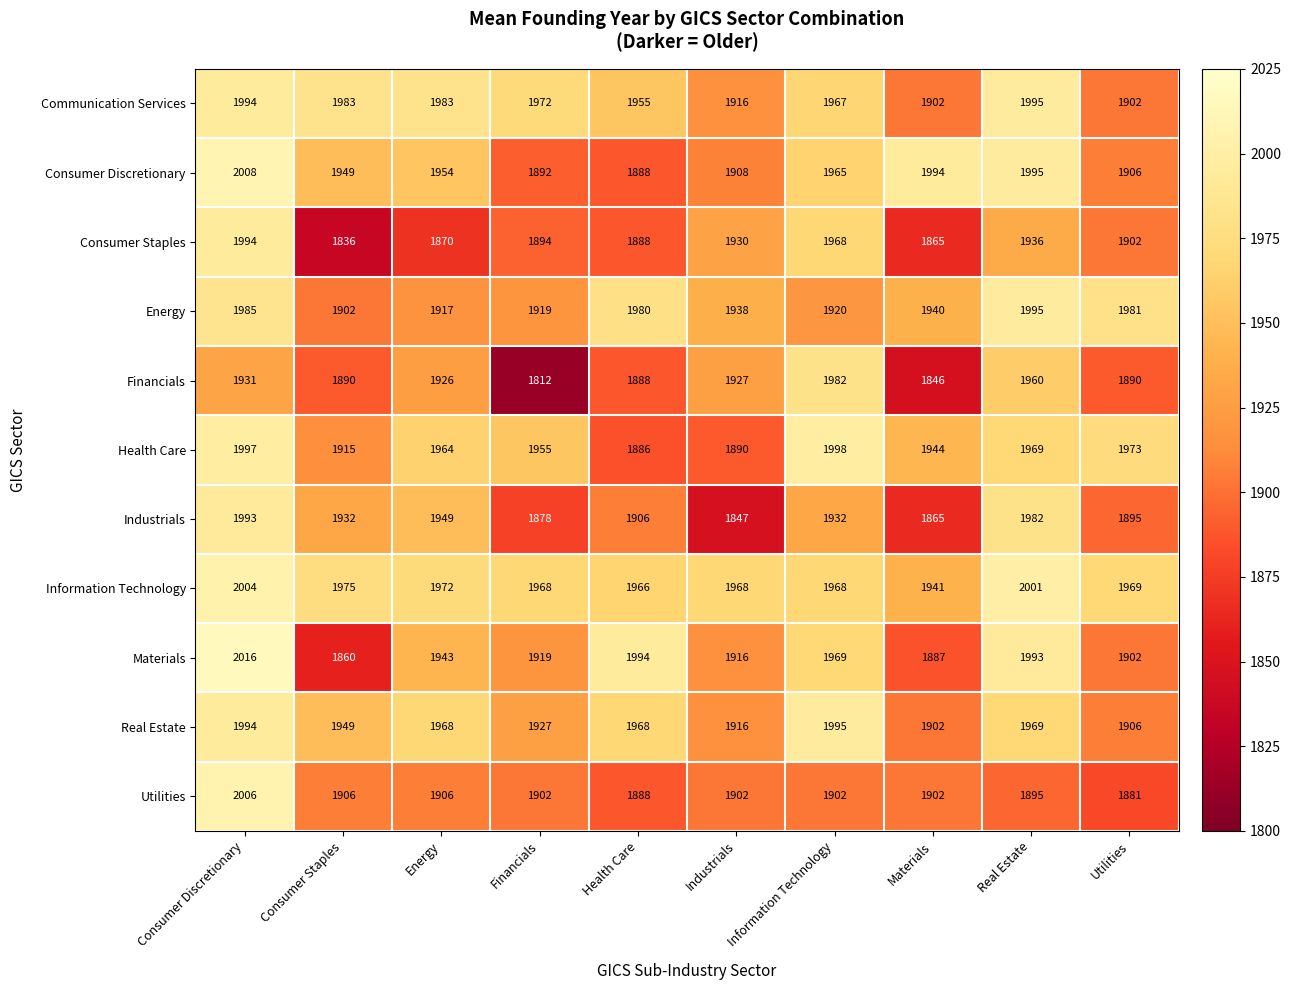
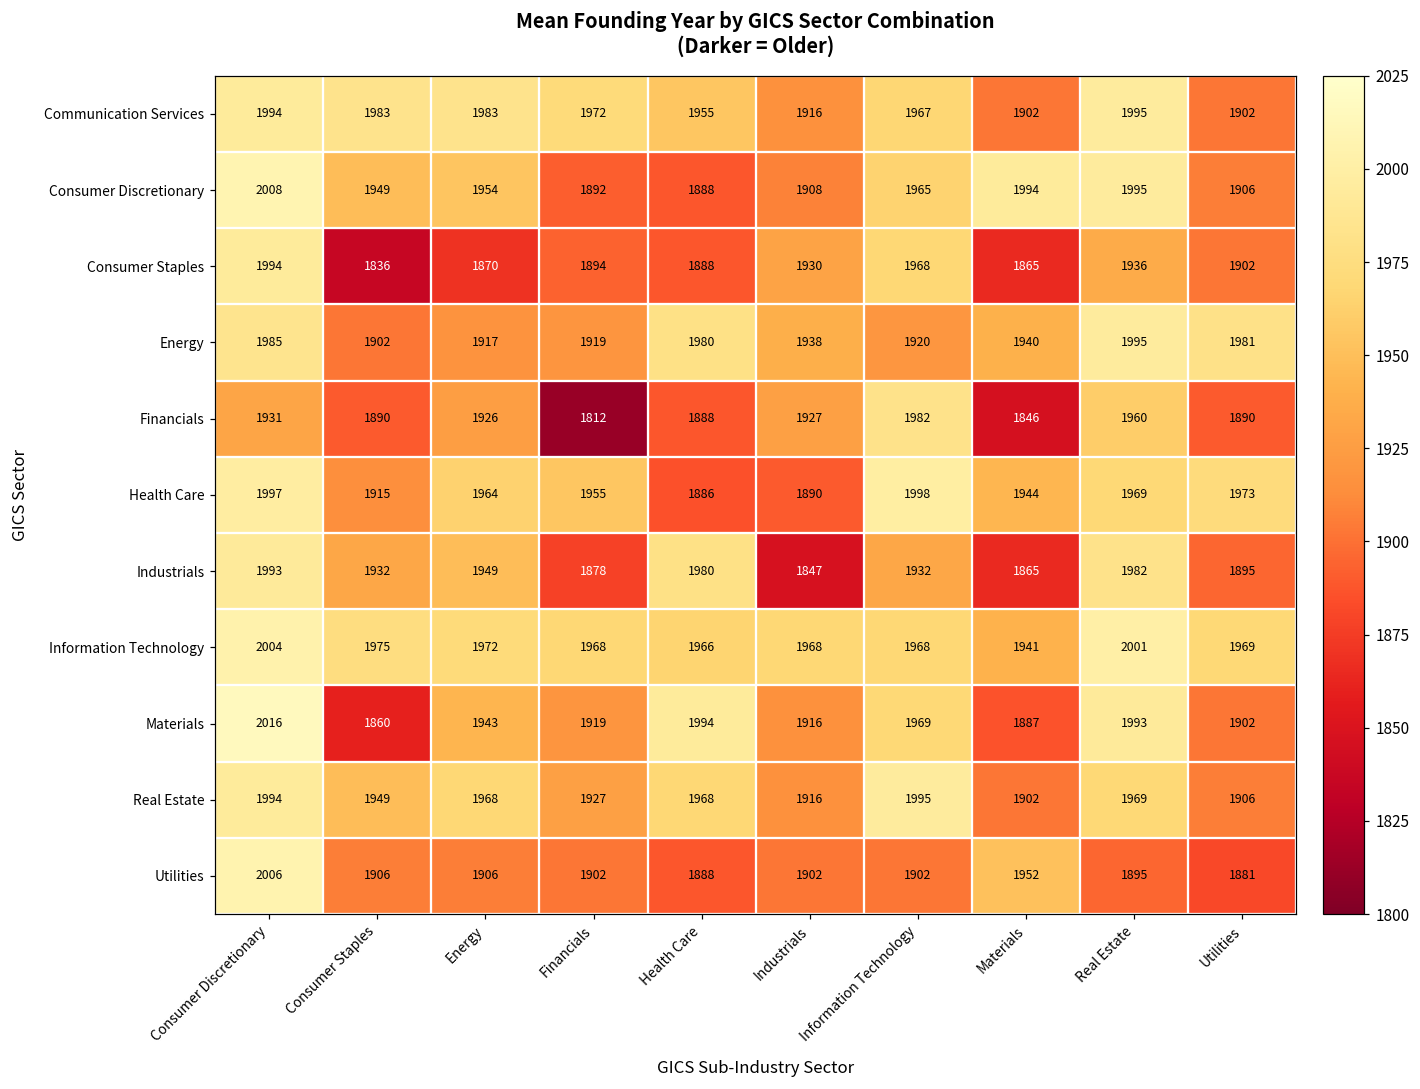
  {
    "Communication Services": {
      "Consumer Discretionary": 1994,
      "Consumer Staples": 1983,
      "Energy": 1983,
      "Financials": 1972,
      "Health Care": 1955,
      "Industrials": 1916,
      "Information Technology": 1967,
      "Materials": 1902,
      "Real Estate": 1995,
      "Utilities": 1902
    },
    "Consumer Discretionary": {
      "Consumer Discretionary": 2008,
      "Consumer Staples": 1949,
      "Energy": 1954,
      "Financials": 1892,
      "Health Care": 1888,
      "Industrials": 1908,
      "Information Technology": 1965,
      "Materials": 1994,
      "Real Estate": 1995,
      "Utilities": 1906
    },
    "Consumer Staples": {
      "Consumer Discretionary": 1994,
      "Consumer Staples": 1836,
      "Energy": 1870,
      "Financials": 1894,
      "Health Care": 1888,
      "Industrials": 1930,
      "Information Technology": 1968,
      "Materials": 1865,
      "Real Estate": 1936,
      "Utilities": 1902
    },
    "Energy": {
      "Consumer Discretionary": 1985,
      "Consumer Staples": 1902,
      "Energy": 1917,
      "Financials": 1919,
      "Health Care": 1980,
      "Industrials": 1938,
      "Information Technology": 1920,
      "Materials": 1940,
      "Real Estate": 1995,
      "Utilities": 1981
    },
    "Financials": {
      "Consumer Discretionary": 1931,
      "Consumer Staples": 1890,
      "Energy": 1926,
      "Financials": 1812,
      "Health Care": 1888,
      "Industrials": 1927,
      "Information Technology": 1982,
      "Materials": 1846,
      "Real Estate": 1960,
      "Utilities": 1890
    },
    "Health Care": {
      "Consumer Discretionary": 1997,
      "Consumer Staples": 1915,
      "Energy": 1964,
      "Financials": 1955,
      "Health Care": 1886,
      "Industrials": 1890,
      "Information Technology": 1998,
      "Materials": 1944,
      "Real Estate": 1969,
      "Utilities": 1973
    },
    "Industrials": {
      "Consumer Discretionary": 1993,
      "Consumer Staples": 1932,
      "Energy": 1949,
      "Financials": 1878,
-     "Health Care": 1906,
+     "Health Care": 1980,
      "Industrials": 1847,
      "Information Technology": 1932,
      "Materials": 1865,
      "Real Estate": 1982,
      "Utilities": 1895
    },
    "Information Technology": {
      "Consumer Discretionary": 2004,
      "Consumer Staples": 1975,
      "Energy": 1972,
      "Financials": 1968,
      "Health Care": 1966,
      "Industrials": 1968,
      "Information Technology": 1968,
      "Materials": 1941,
      "Real Estate": 2001,
      "Utilities": 1969
    },
    "Materials": {
      "Consumer Discretionary": 2016,
      "Consumer Staples": 1860,
      "Energy": 1943,
      "Financials": 1919,
      "Health Care": 1994,
      "Industrials": 1916,
      "Information Technology": 1969,
      "Materials": 1887,
      "Real Estate": 1993,
      "Utilities": 1902
    },
    "Real Estate": {
      "Consumer Discretionary": 1994,
      "Consumer Staples": 1949,
      "Energy": 1968,
      "Financials": 1927,
      "Health Care": 1968,
      "Industrials": 1916,
      "Information Technology": 1995,
      "Materials": 1902,
      "Real Estate": 1969,
      "Utilities": 1906
    },
    "Utilities": {
      "Consumer Discretionary": 2006,
      "Consumer Staples": 1906,
      "Energy": 1906,
      "Financials": 1902,
      "Health Care": 1888,
      "Industrials": 1902,
      "Information Technology": 1902,
-     "Materials": 1902,
+     "Materials": 1952,
      "Real Estate": 1895,
      "Utilities": 1881
    }
  }
